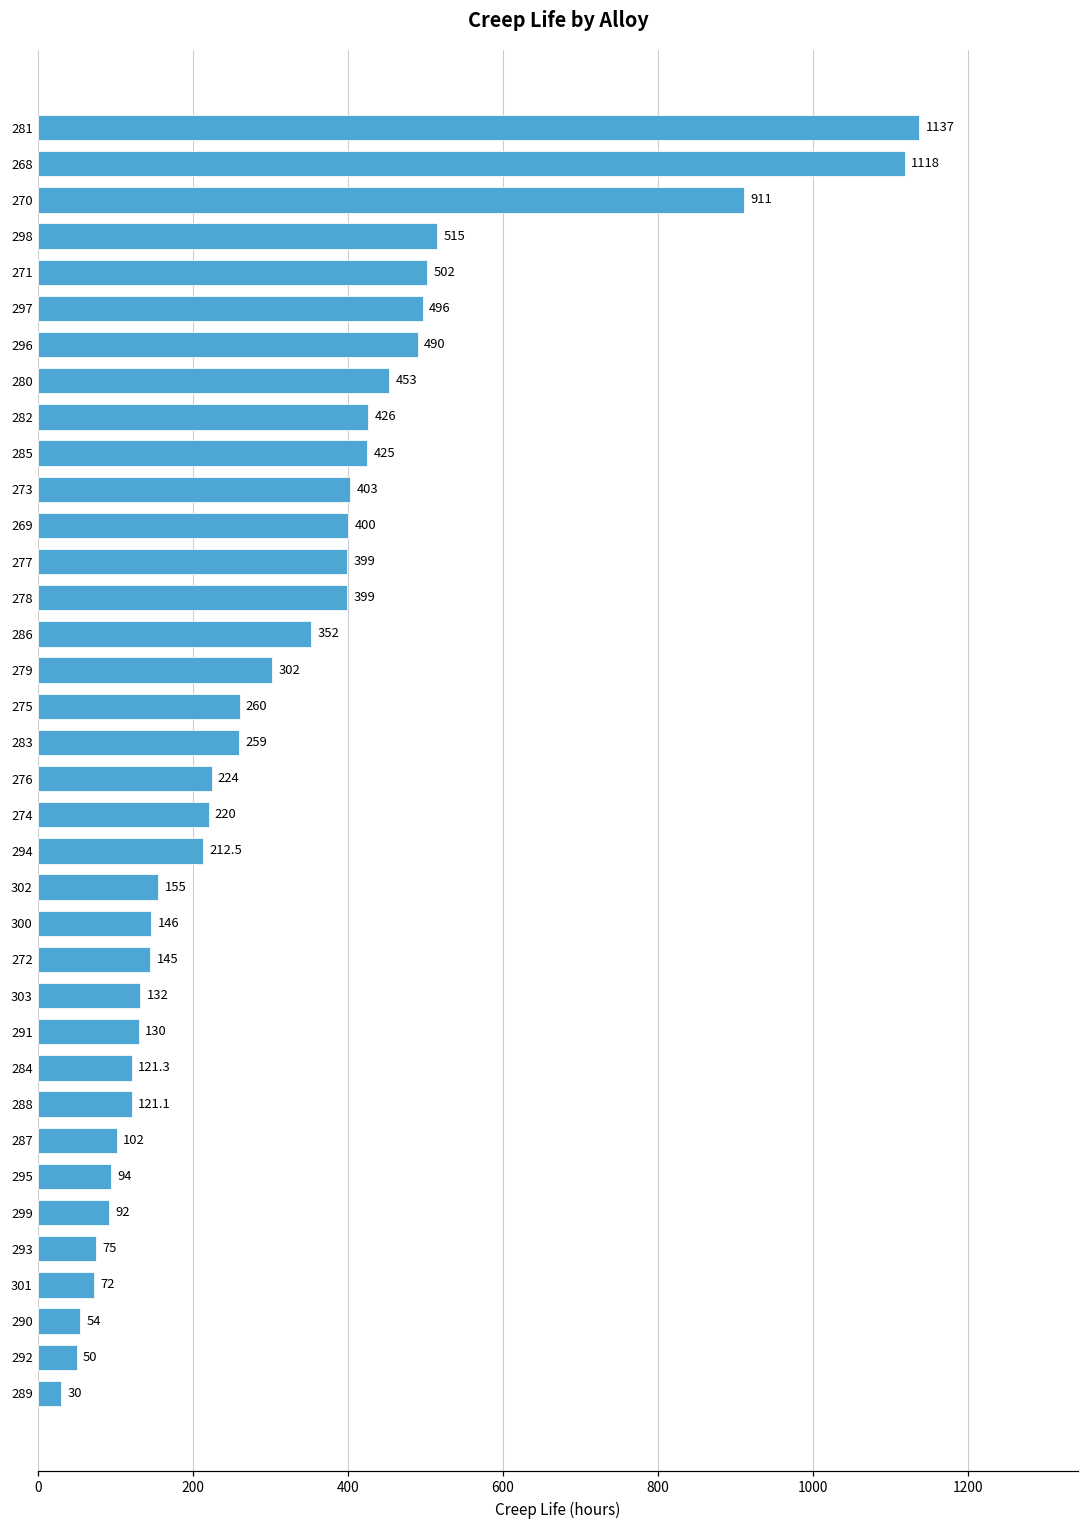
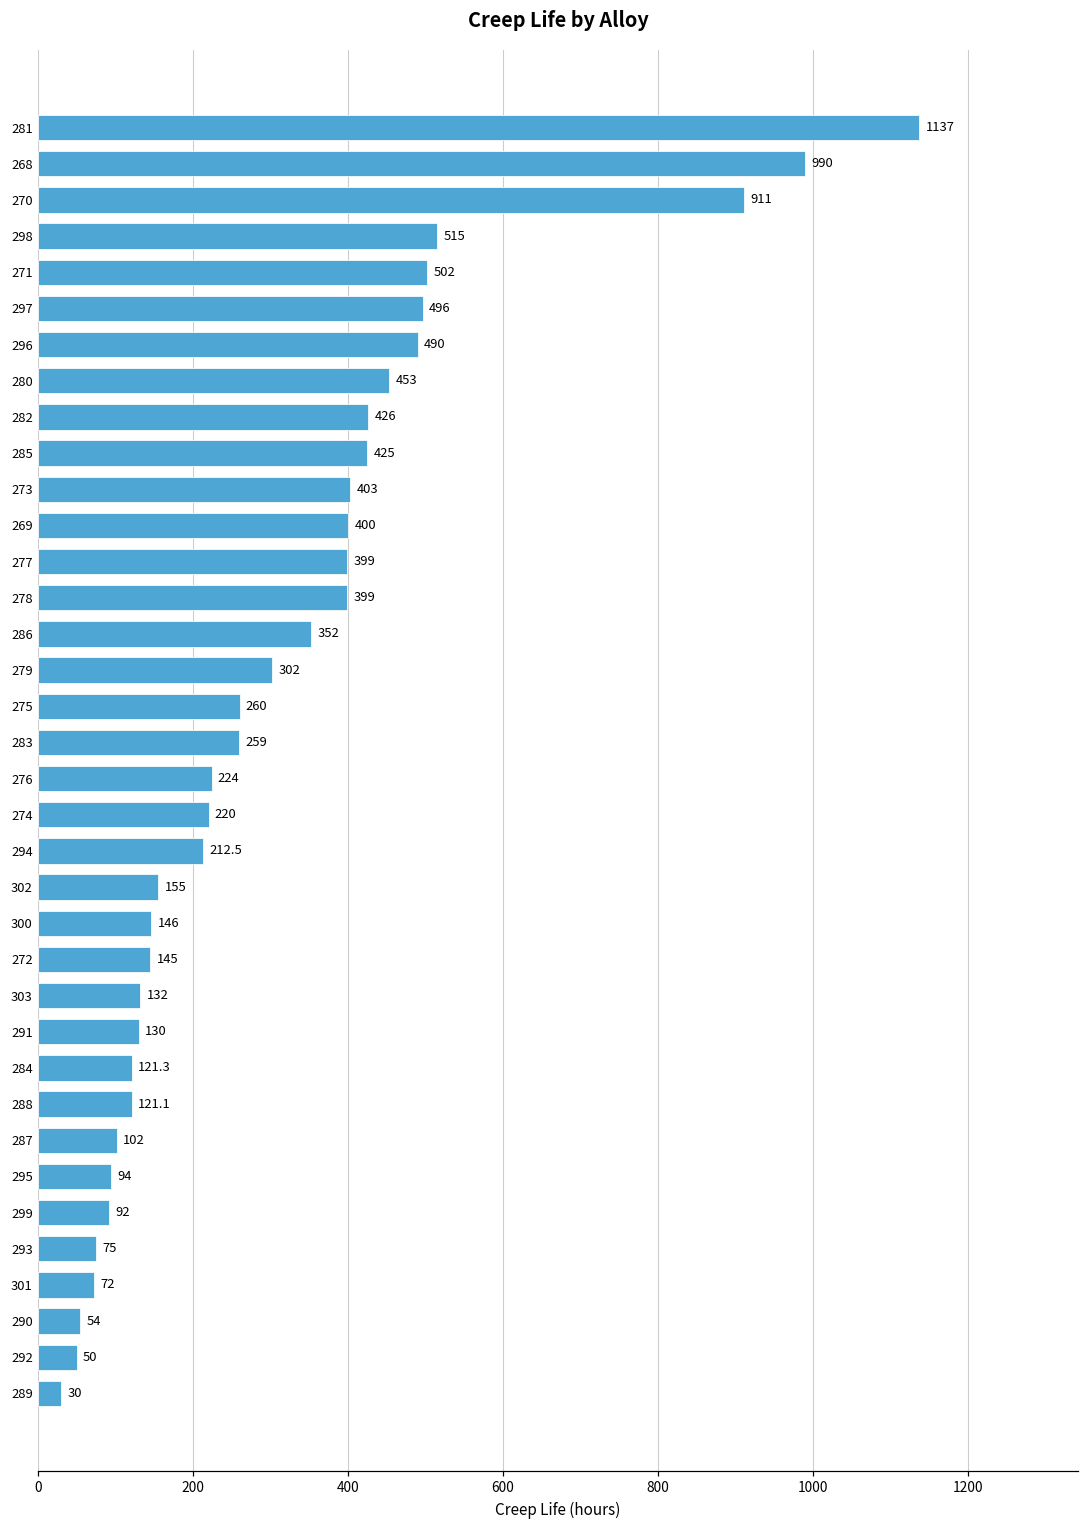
  {
    "281": 1137,
-   "268": 1118,
+   "268": 990,
    "270": 911,
    "298": 515,
    "271": 502,
    "297": 496,
    "296": 490,
    "280": 453,
    "282": 426,
    "285": 425,
    "273": 403,
    "269": 400,
    "277": 399,
    "278": 399,
    "286": 352,
    "279": 302,
    "275": 260,
    "283": 259,
    "276": 224,
    "274": 220,
    "294": 212.5,
    "302": 155,
    "300": 146,
    "272": 145,
    "303": 132,
    "291": 130,
    "284": 121.3,
    "288": 121.1,
    "287": 102,
    "295": 94,
    "299": 92,
    "293": 75,
    "301": 72,
    "290": 54,
    "292": 50,
    "289": 30
  }
